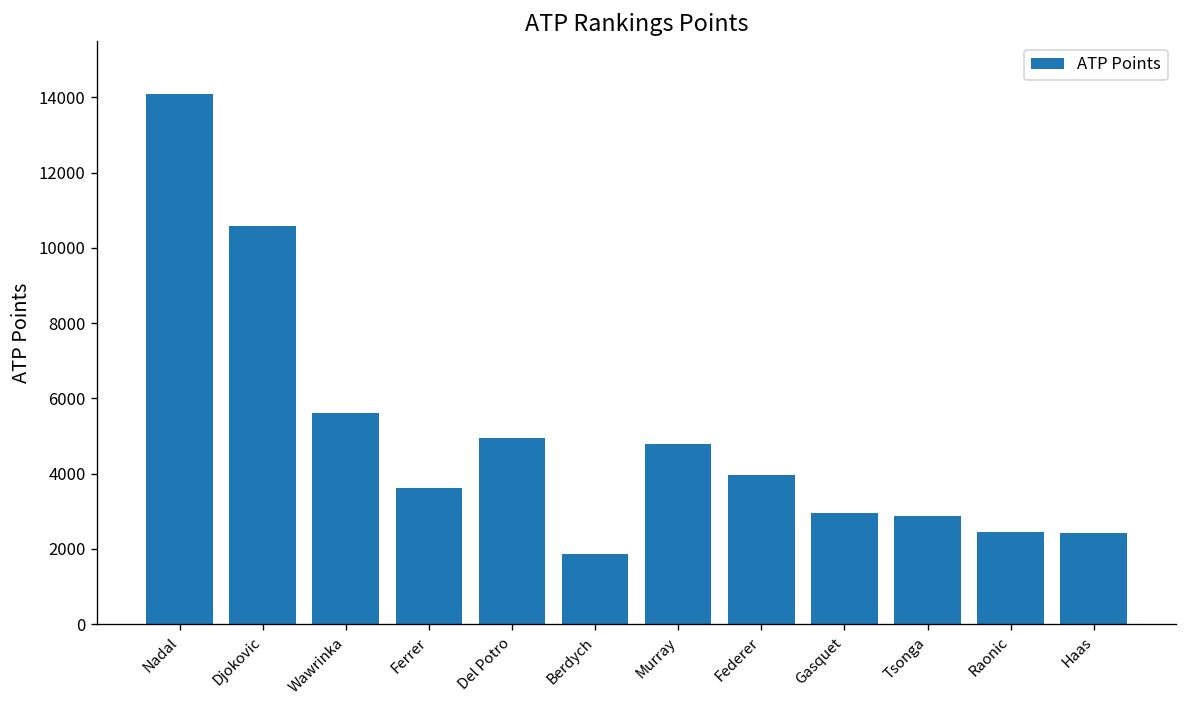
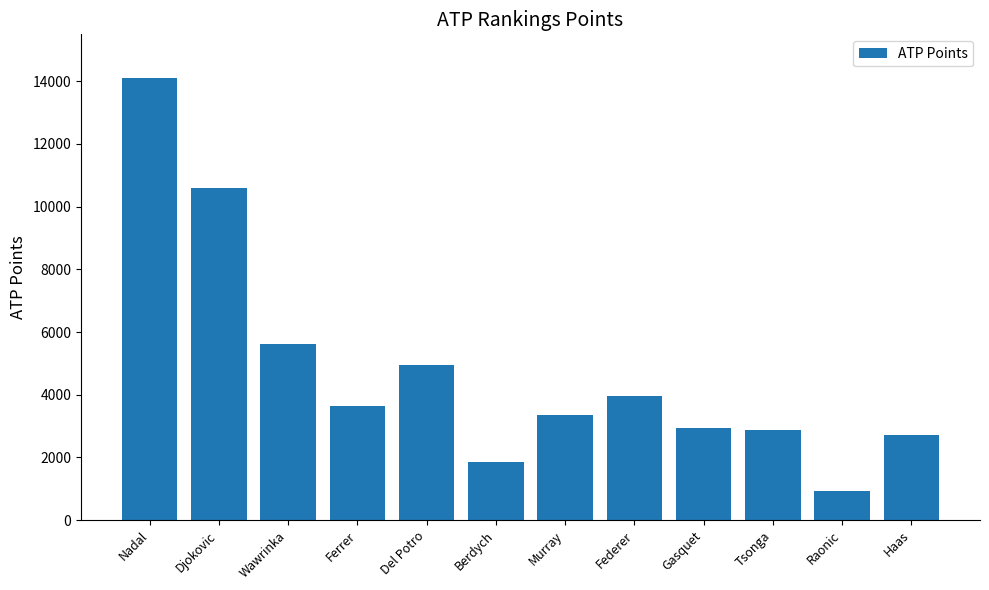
  {
    "Nadal": 14100,
    "Djokovic": 10600,
    "Wawrinka": 5600,
    "Ferrer": 3600,
    "Del Potro": 5000,
    "Berdych": 1900,
-   "Murray": 4800,
+   "Murray": 3400,
    "Federer": 4000,
    "Gasquet": 3000,
    "Tsonga": 2900,
-   "Raonic": 2400,
-   "Haas": 2400
+   "Raonic": 900,
+   "Haas": 2700
  }
